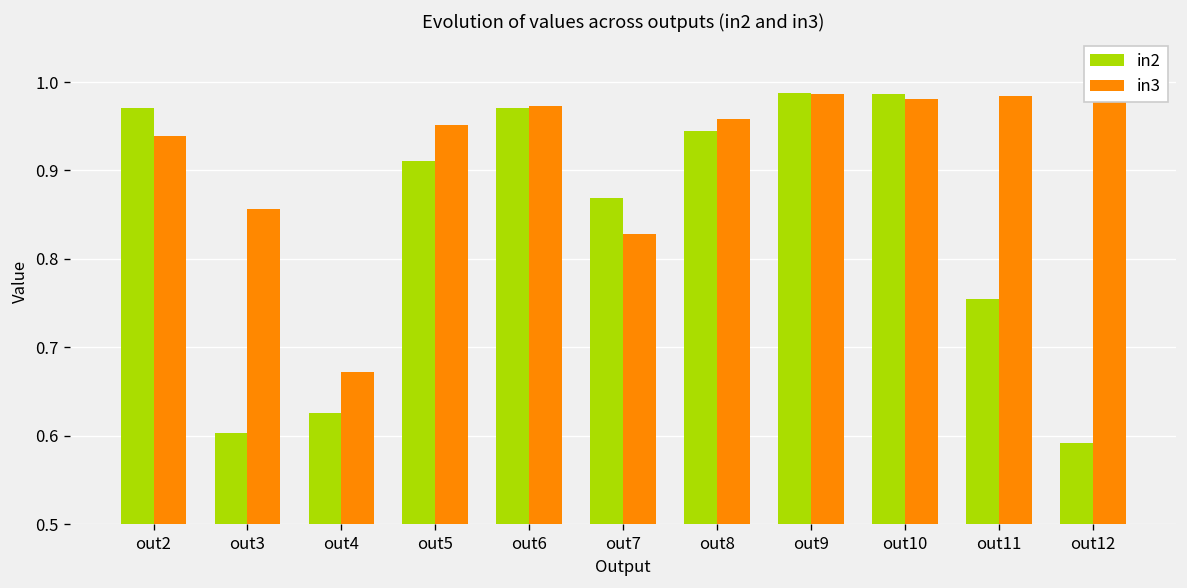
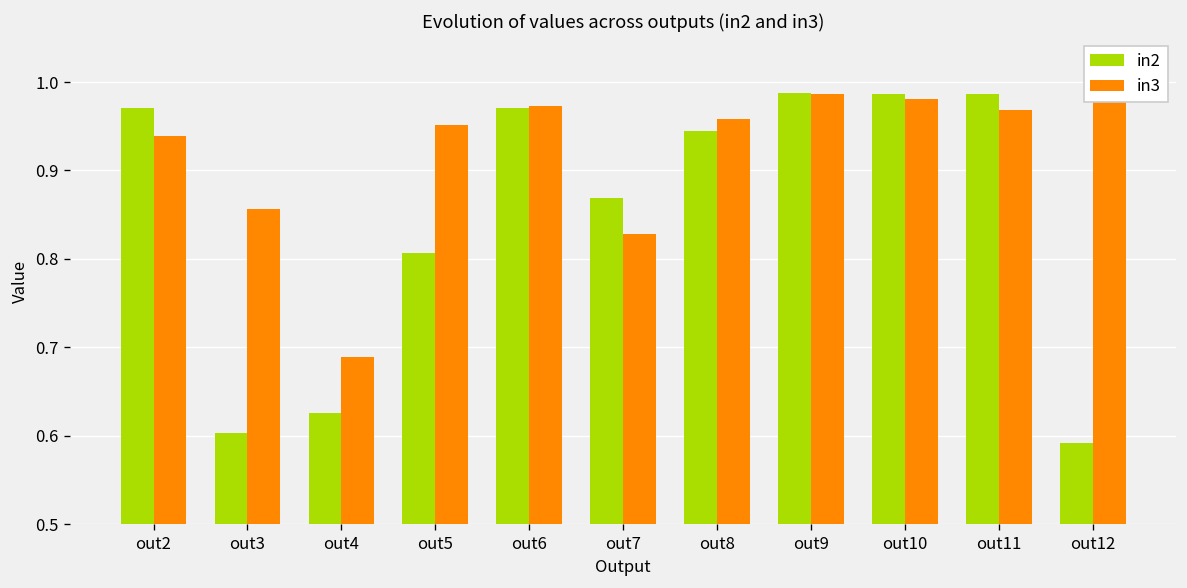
  {
    "in2": {
      "out2": 0.97,
      "out3": 0.60,
      "out4": 0.63,
-     "out5": 0.91,
+     "out5": 0.81,
      "out6": 0.97,
      "out7": 0.87,
      "out8": 0.94,
      "out9": 0.99,
      "out10": 0.99,
-     "out11": 0.75,
+     "out11": 0.99,
      "out12": 0.59
    },
    "in3": {
      "out2": 0.94,
      "out3": 0.86,
-     "out4": 0.67,
+     "out4": 0.69,
      "out5": 0.95,
      "out6": 0.97,
      "out7": 0.83,
      "out8": 0.96,
      "out9": 0.99,
      "out10": 0.98,
-     "out11": 0.98
+     "out11": 0.97
    }
  }
